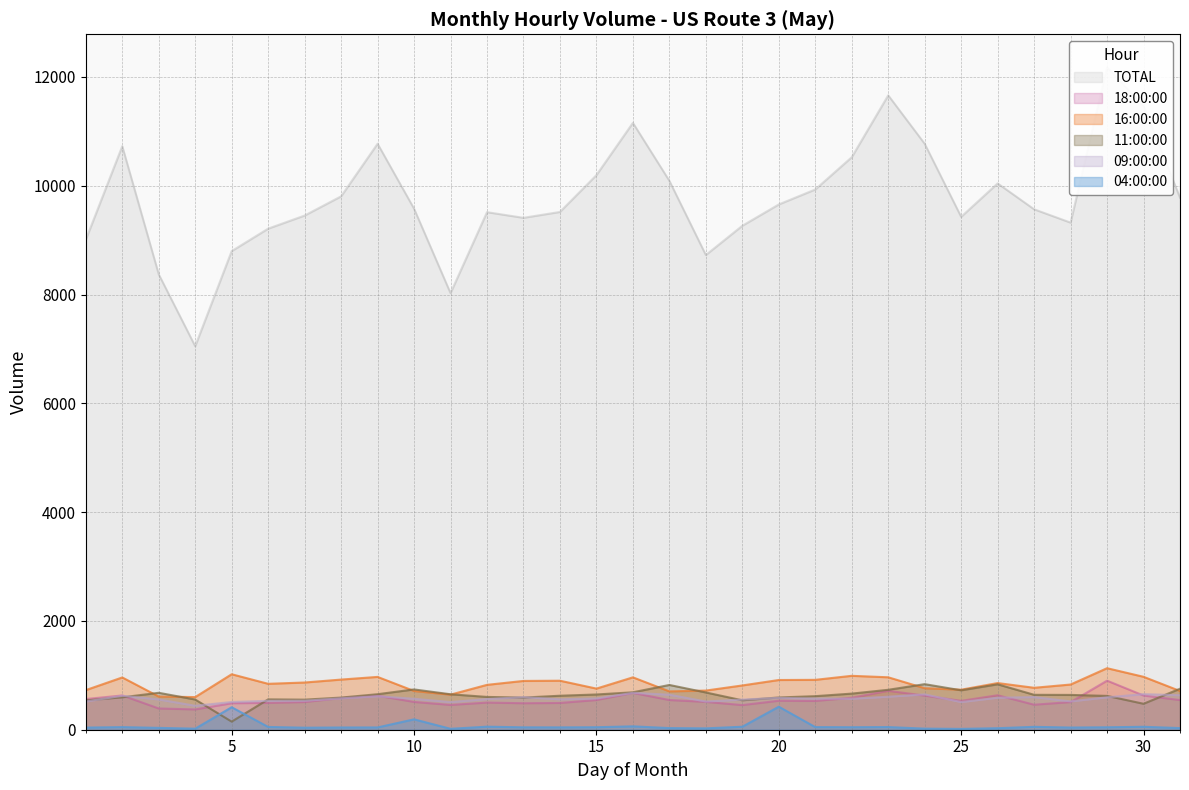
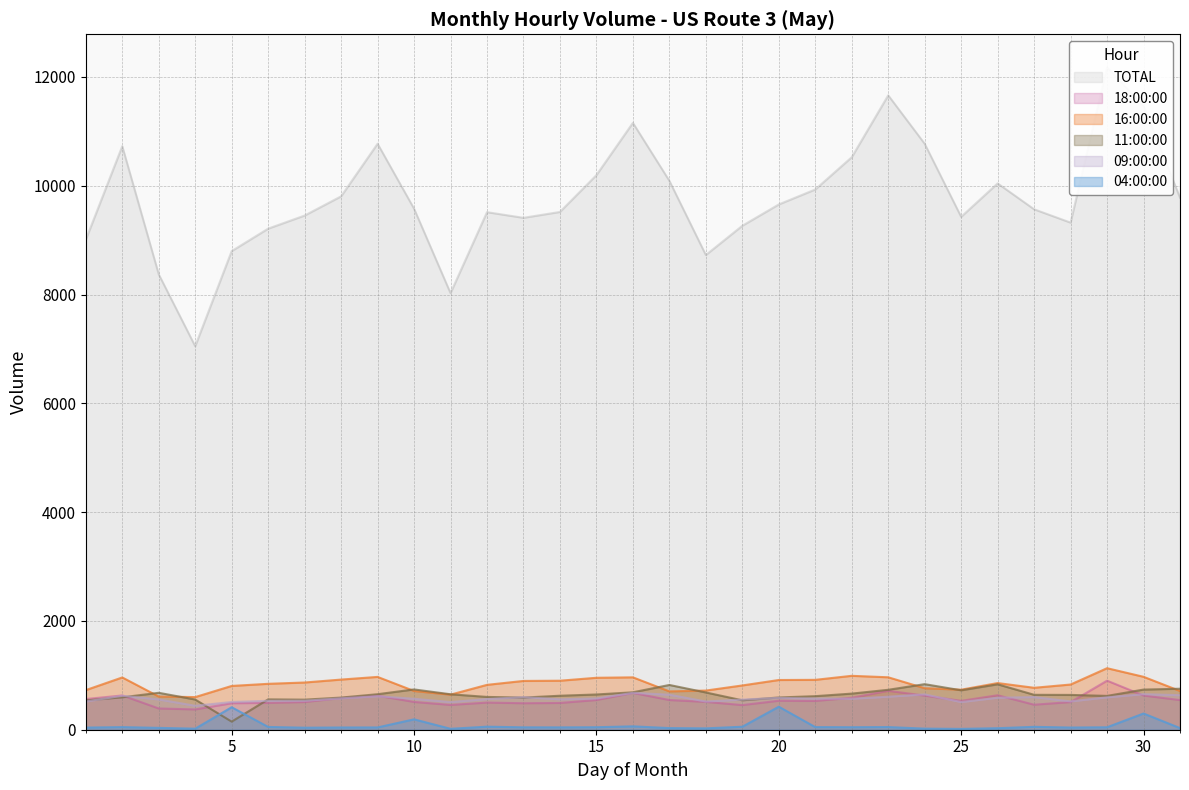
  {
    "16:00:00": {
-     "5": 1000,
-     "15": 800,
+     "5": 800,
+     "15": 1000,
      "20": 900,
      "30": 1000
    },
    "11:00:00": {
      "5": 100,
      "15": 600,
-     "30": 500
+     "30": 700
    },
    "04:00:00": {
      "5": 400,
      "10": 200,
      "15": 0,
      "20": 400,
      "25": 0,
-     "30": 100
+     "30": 300
    }
  }
